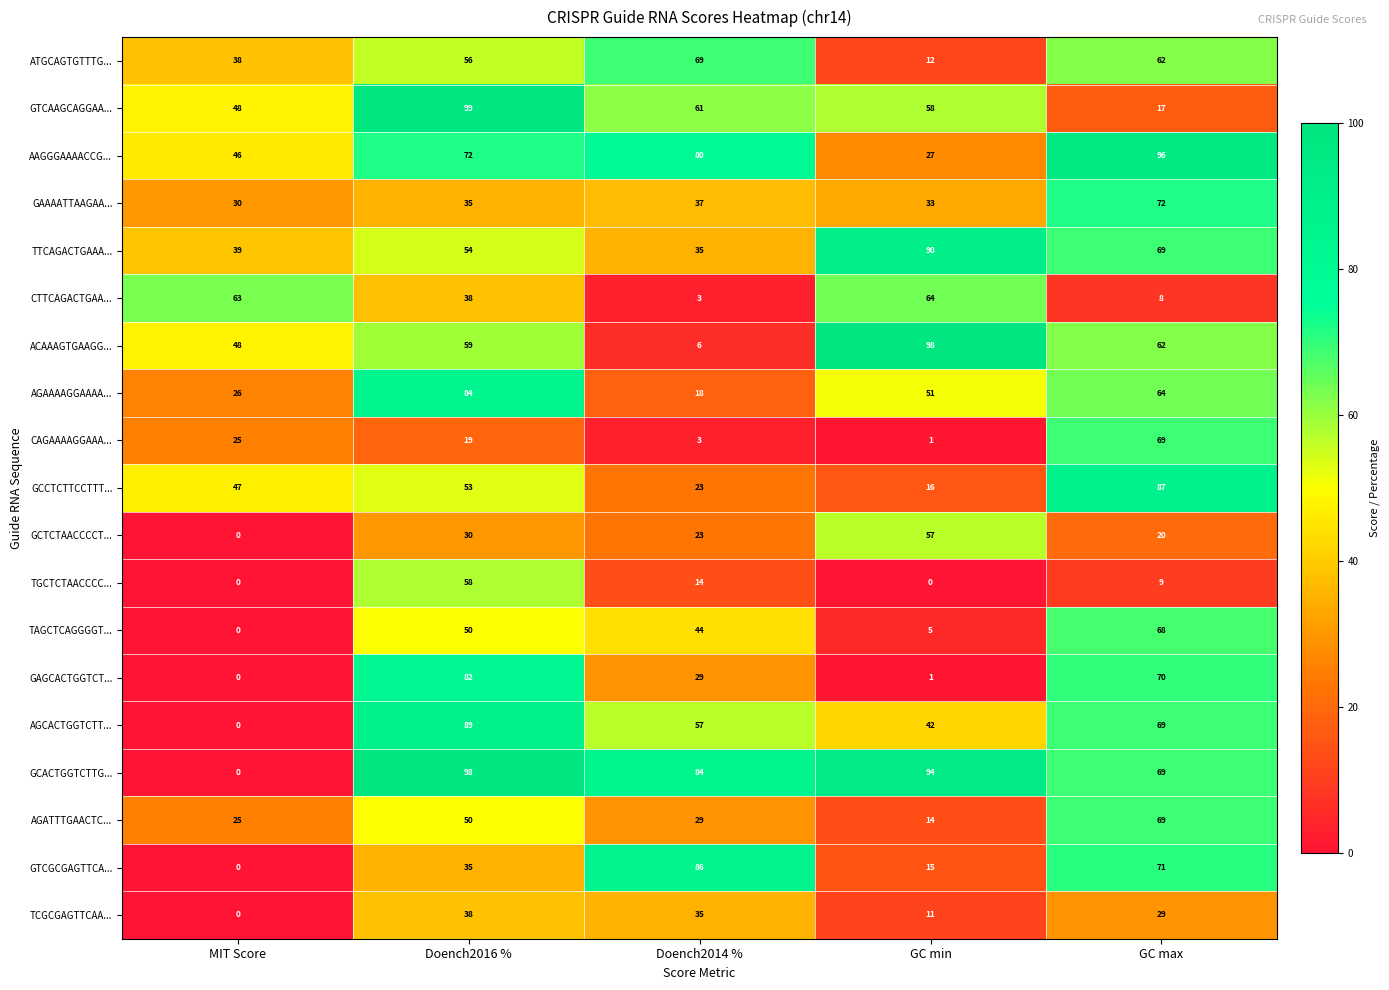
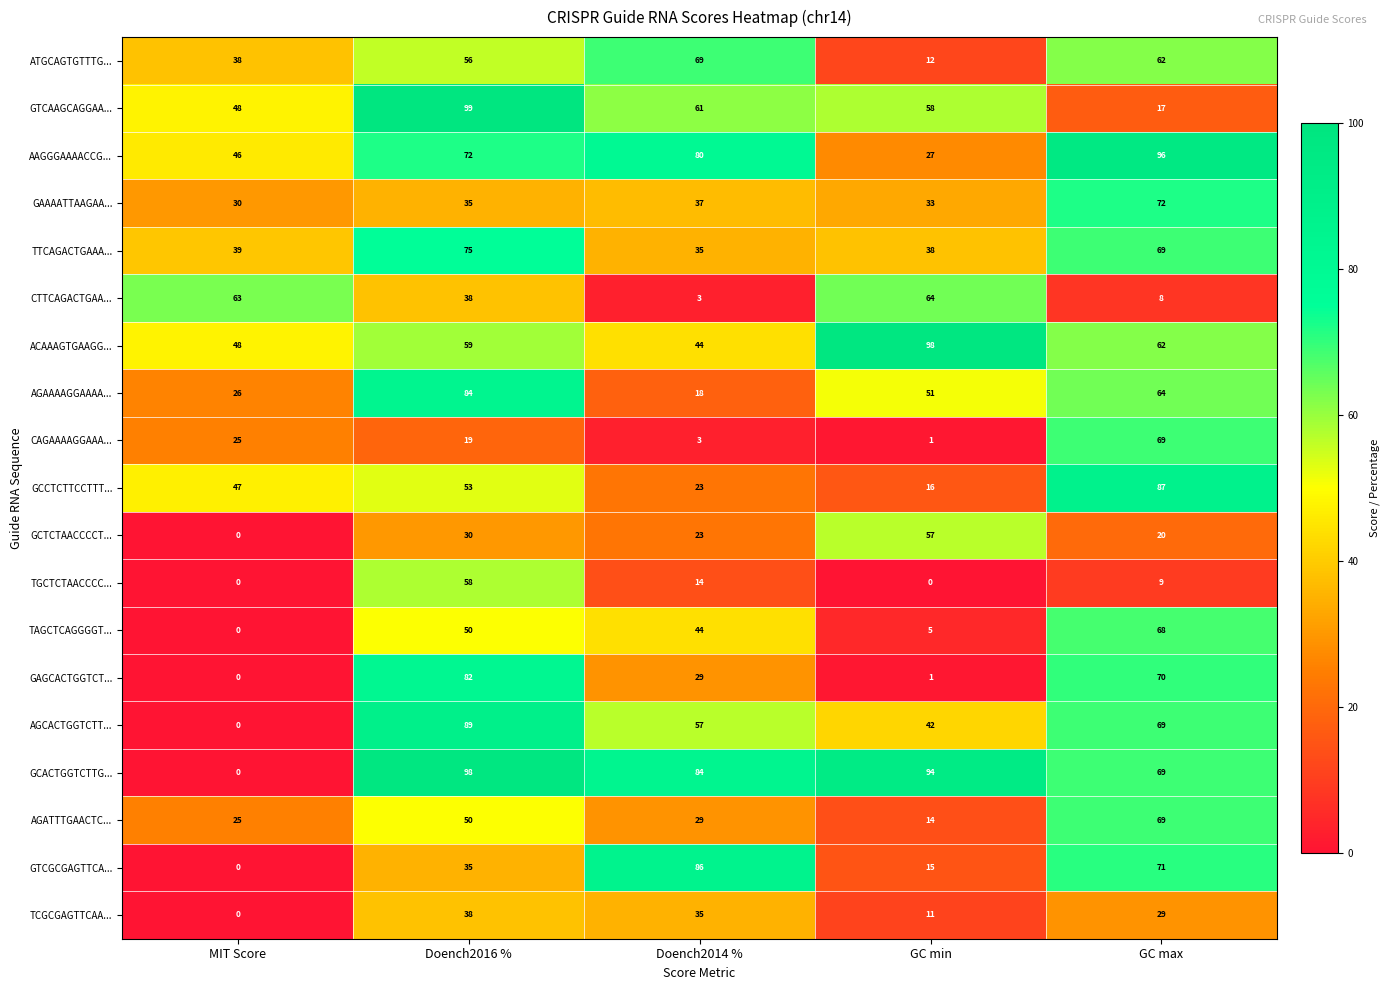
  {
    "ATGCAGTGTTTG...": {
      "MIT Score": 38,
      "Doench2016 %": 56,
      "Doench2014 %": 69,
      "GC min": 12,
      "GC max": 62
    },
    "GTCAAGCAGGAA...": {
      "MIT Score": 48,
      "Doench2016 %": 99,
      "Doench2014 %": 61,
      "GC min": 58,
      "GC max": 17
    },
    "AAGGGAAAACCG...": {
      "MIT Score": 46,
      "Doench2016 %": 72,
      "Doench2014 %": 80,
      "GC min": 27,
      "GC max": 96
    },
    "GAAAATTAAGAA...": {
      "MIT Score": 30,
      "Doench2016 %": 35,
      "Doench2014 %": 37,
      "GC min": 33,
      "GC max": 72
    },
    "TTCAGACTGAAA...": {
      "MIT Score": 39,
-     "Doench2016 %": 54,
+     "Doench2016 %": 75,
      "Doench2014 %": 35,
-     "GC min": 90,
+     "GC min": 38,
      "GC max": 69
    },
    "CTTCAGACTGAA...": {
      "MIT Score": 63,
      "Doench2016 %": 38,
      "Doench2014 %": 3,
      "GC min": 64,
      "GC max": 8
    },
    "ACAAAGTGAAGG...": {
      "MIT Score": 48,
      "Doench2016 %": 59,
-     "Doench2014 %": 6,
+     "Doench2014 %": 44,
      "GC min": 98,
      "GC max": 62
    },
    "AGAAAAGGAAAA...": {
      "MIT Score": 26,
      "Doench2016 %": 84,
      "Doench2014 %": 18,
      "GC min": 51,
      "GC max": 64
    },
    "CAGAAAAGGAAA...": {
      "MIT Score": 25,
      "Doench2016 %": 19,
      "Doench2014 %": 3,
      "GC min": 1,
      "GC max": 69
    },
    "GCCTCTTCCTTT...": {
      "MIT Score": 47,
      "Doench2016 %": 53,
      "Doench2014 %": 23,
      "GC min": 16,
      "GC max": 87
    },
    "GCTCTAACCCCT...": {
      "MIT Score": 0,
      "Doench2016 %": 30,
      "Doench2014 %": 23,
      "GC min": 57,
      "GC max": 20
    },
    "TGCTCTAACCCC...": {
      "MIT Score": 0,
      "Doench2016 %": 58,
      "Doench2014 %": 14,
      "GC min": 0,
      "GC max": 9
    },
    "TAGCTCAGGGGT...": {
      "MIT Score": 0,
      "Doench2016 %": 50,
      "Doench2014 %": 44,
      "GC min": 5,
      "GC max": 68
    },
    "GAGCACTGGTCT...": {
      "MIT Score": 0,
      "Doench2016 %": 82,
      "Doench2014 %": 29,
      "GC min": 1,
      "GC max": 70
    },
    "AGCACTGGTCTT...": {
      "MIT Score": 0,
      "Doench2016 %": 89,
      "Doench2014 %": 57,
      "GC min": 42,
      "GC max": 69
    },
    "GCACTGGTCTTG...": {
      "MIT Score": 0,
      "Doench2016 %": 98,
      "Doench2014 %": 84,
      "GC min": 94,
      "GC max": 69
    },
    "AGATTTGAACTC...": {
      "MIT Score": 25,
      "Doench2016 %": 50,
      "Doench2014 %": 29,
      "GC min": 14,
      "GC max": 69
    },
    "GTCGCGAGTTCA...": {
      "MIT Score": 0,
      "Doench2016 %": 35,
      "Doench2014 %": 86,
      "GC min": 15,
      "GC max": 71
    },
    "TCGCGAGTTCAA...": {
      "MIT Score": 0,
      "Doench2016 %": 38,
      "Doench2014 %": 35,
      "GC min": 11,
      "GC max": 29
    }
  }
